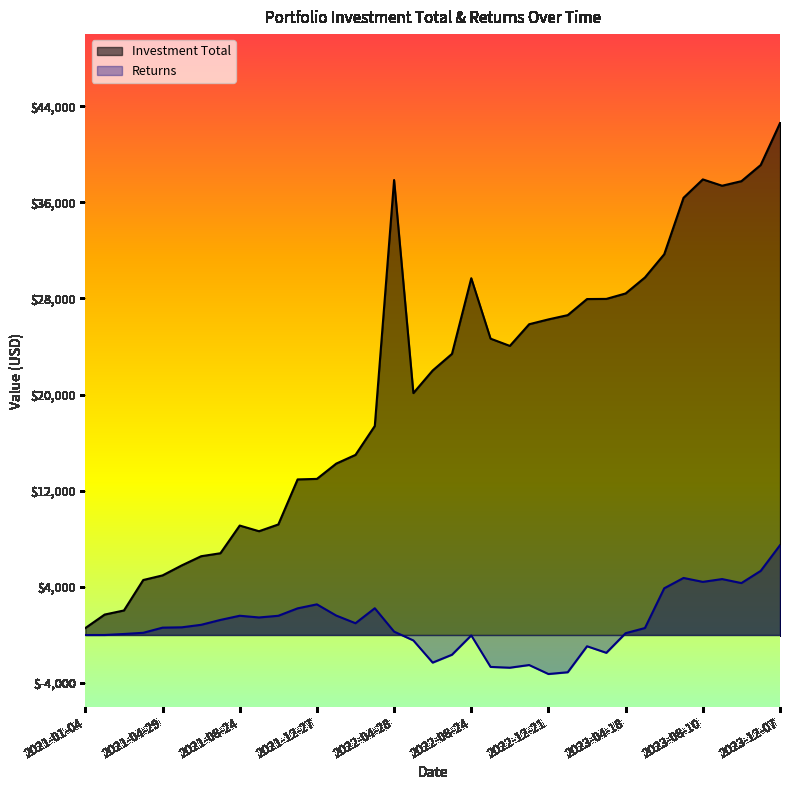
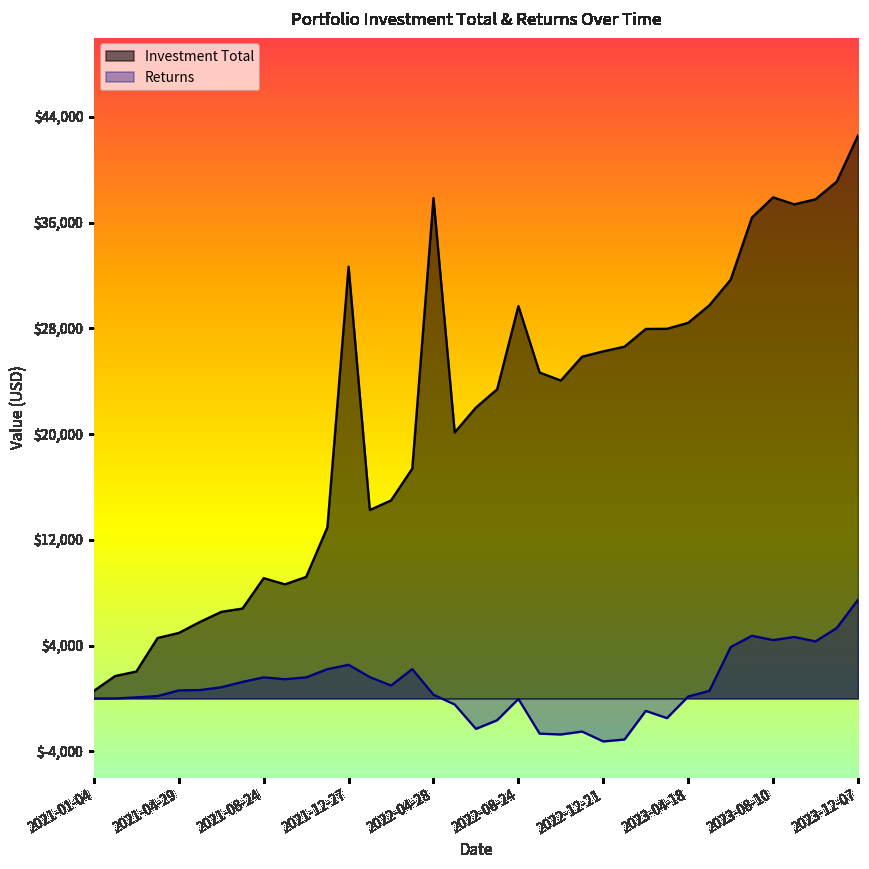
  {
    "Investment Total": {
      "2021-01-04": "$600",
      "2021-04-29": "$5,000",
      "2021-08-24": "$9,100",
-     "2021-12-27": "$13,000",
+     "2021-12-27": "$32,700",
      "2022-04-28": "$37,900",
      "2022-08-24": "$29,700",
      "2022-12-21": "$26,300",
      "2023-04-18": "$28,400",
      "2023-08-10": "$37,900",
      "2023-12-07": "$42,600"
    }
  }
